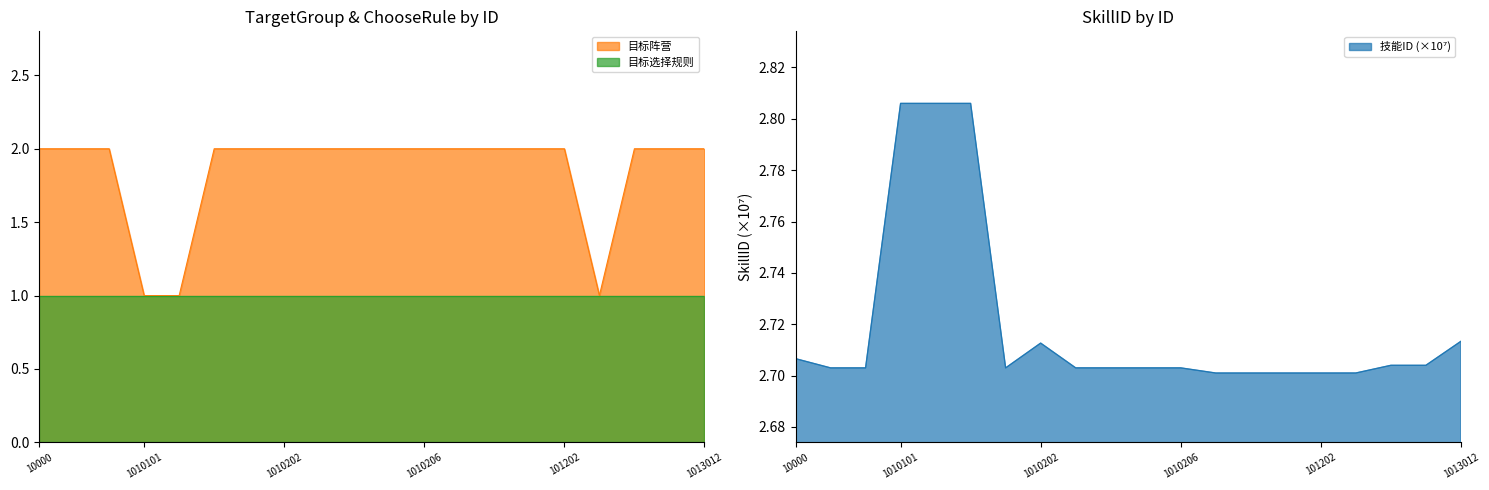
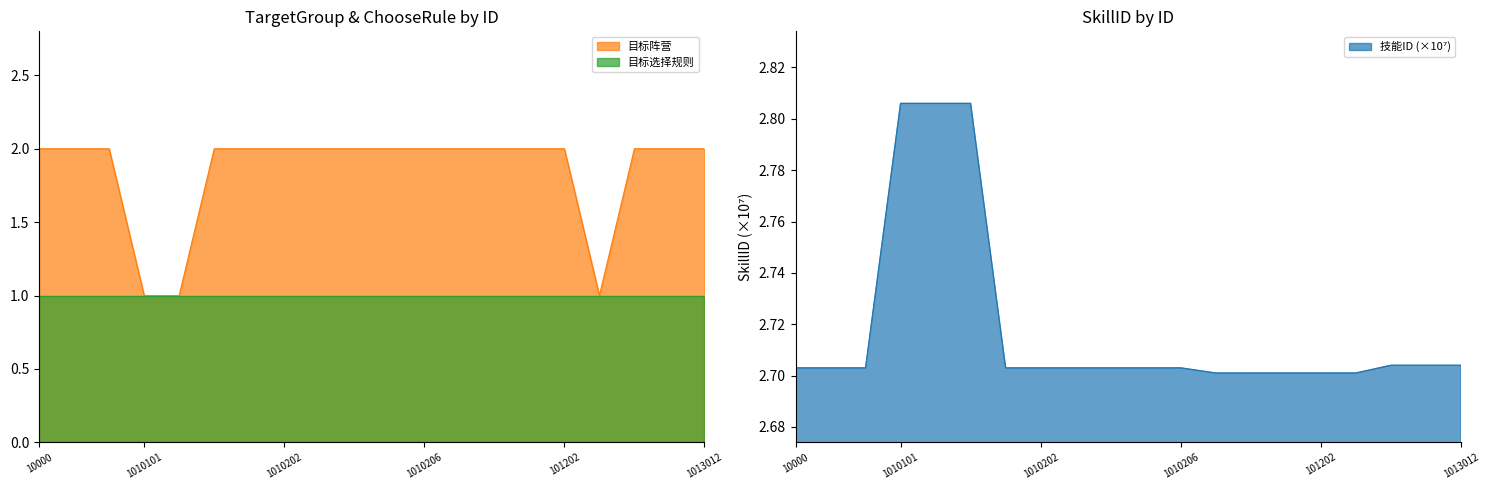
  {
    "TargetGroup & ChooseRule by ID": {
      "目标阵营": {
        "10000": 2.00,
        "1010202": 2.00,
        "1010206": 2.00,
        "101202": 2.00,
        "1013012": 2.00
      },
      "目标选择规则": {
        "10000": 1.00,
        "1010202": 1.00,
        "1010206": 1.00,
        "101202": 1.00,
        "1013012": 1.00
      }
    },
    "SkillID by ID": {
-     "10000": 2.707,
+     "10000": 2.703,
      "1010101": 2.806,
-     "1010202": 2.713,
+     "1010202": 2.703,
      "1010206": 2.703,
      "101202": 2.701,
-     "1013012": 2.713
+     "1013012": 2.704
    }
  }
